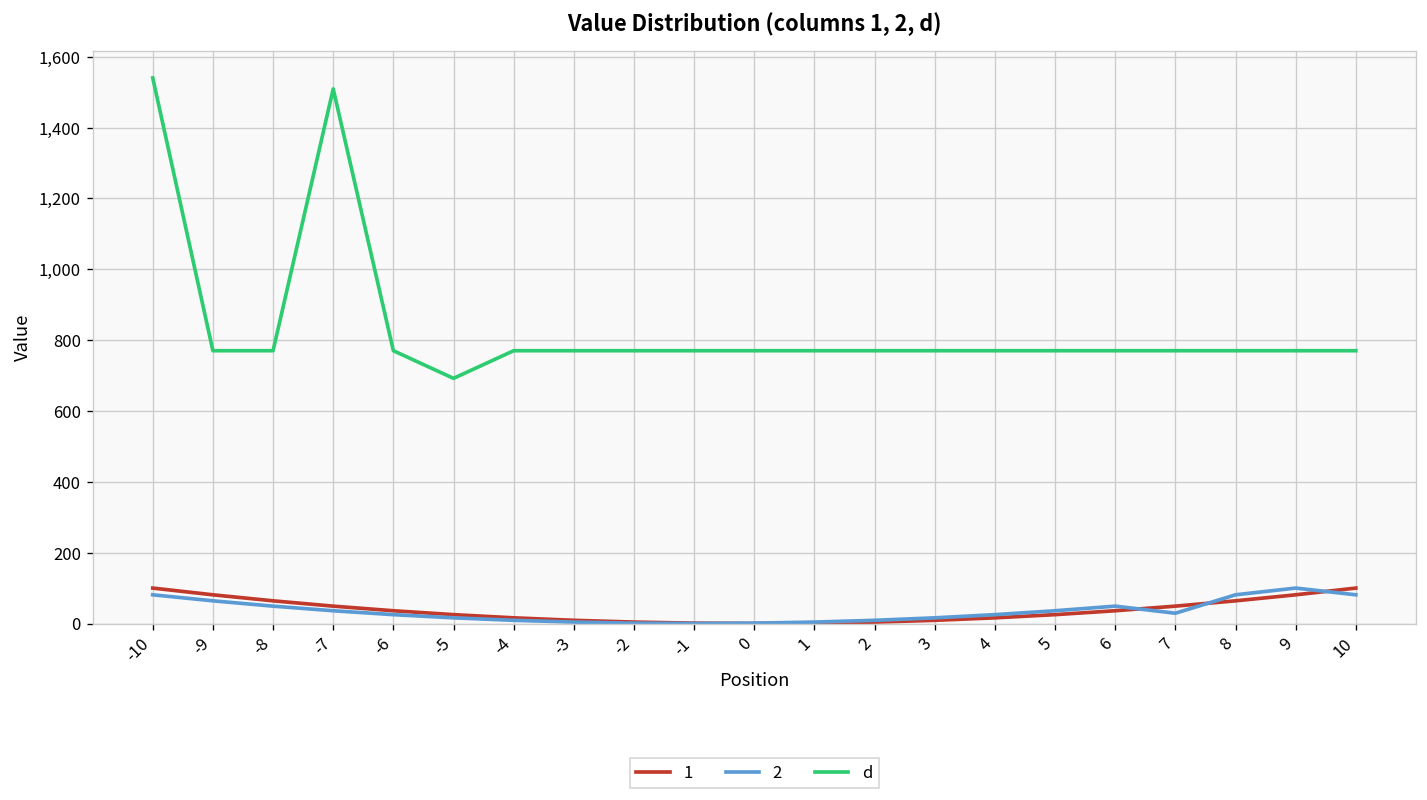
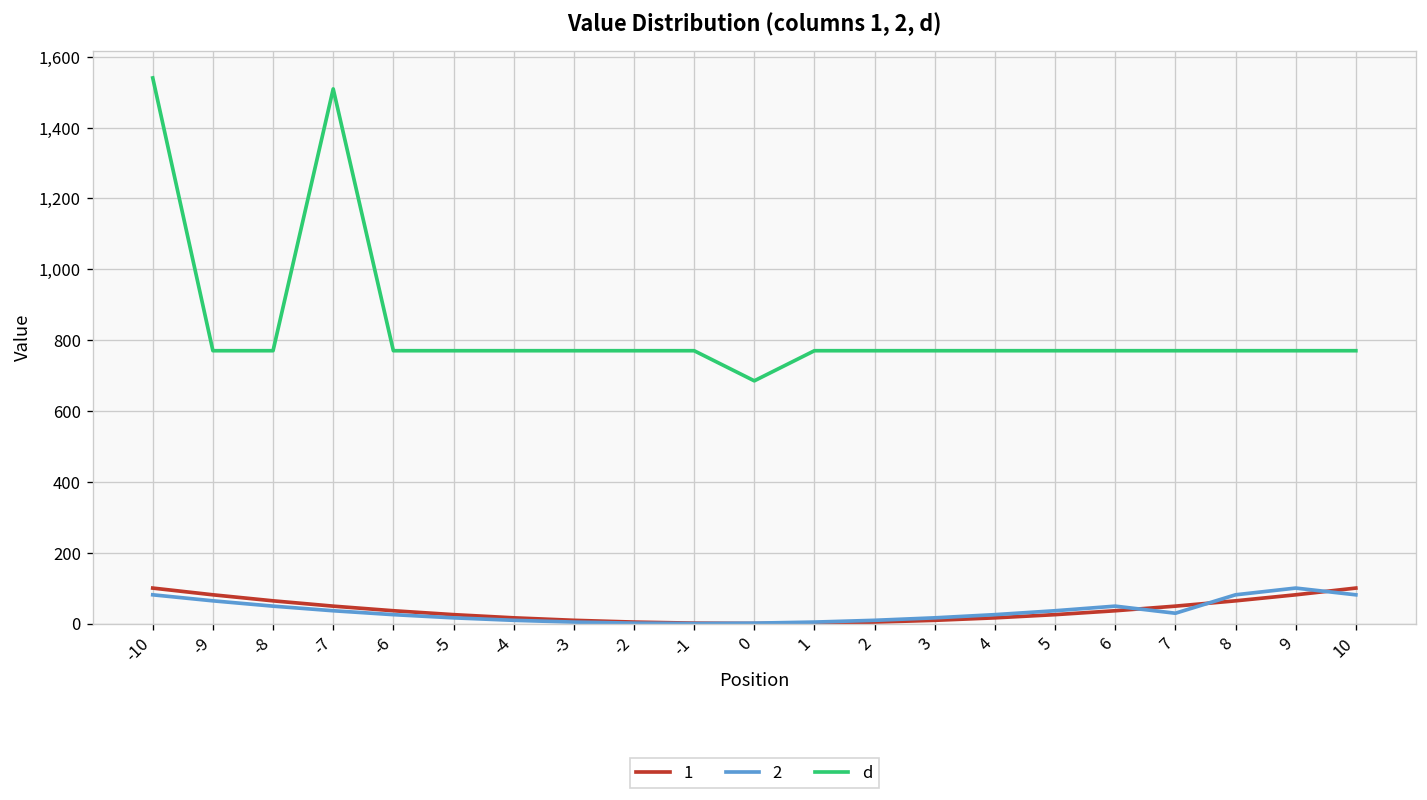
  {
    "1": {
      "-10": "100",
      "-9": "80",
      "-8": "60",
      "-7": "50",
      "-6": "40",
      "-5": "30",
      "4": "20",
      "5": "30",
      "6": "40",
      "7": "50",
      "8": "60",
      "9": "80",
      "10": "100"
    },
    "2": {
      "-10": "80",
      "-9": "60",
      "-8": "50",
      "-7": "40",
      "-6": "30",
      "-5": "20",
      "4": "30",
      "5": "40",
      "6": "50",
      "7": "30",
      "8": "80",
      "9": "100",
      "10": "80"
    },
    "d": {
      "-10": "1,540",
      "-9": "770",
      "-8": "770",
      "-7": "1,510",
      "-6": "770",
-     "-5": "690",
+     "-5": "770",
      "-4": "770",
      "-3": "770",
      "-2": "770",
      "-1": "770",
-     "0": "770",
+     "0": "690",
      "1": "770",
      "2": "770",
      "3": "770",
      "4": "770",
      "5": "770",
      "6": "770",
      "7": "770",
      "8": "770",
      "9": "770",
      "10": "770"
    }
  }
